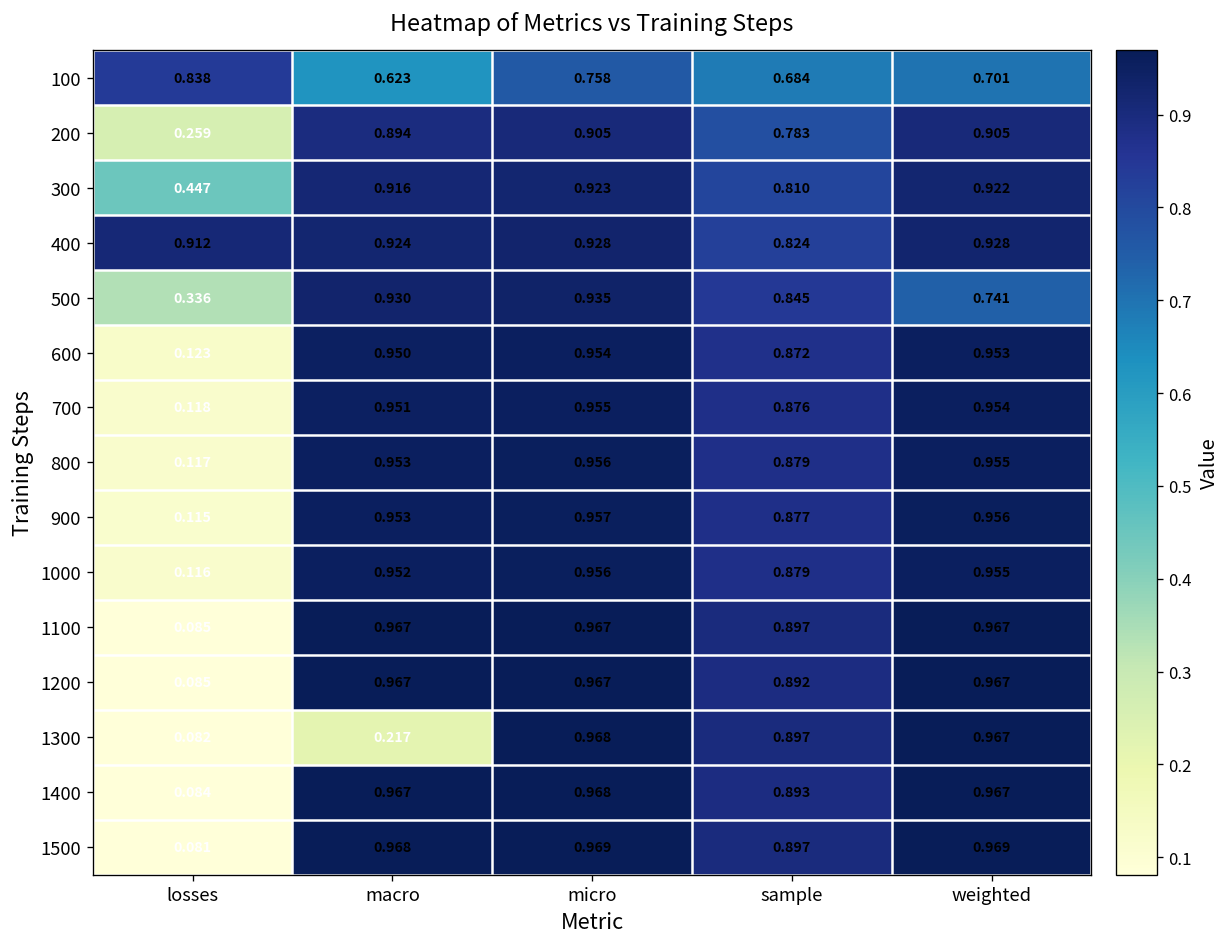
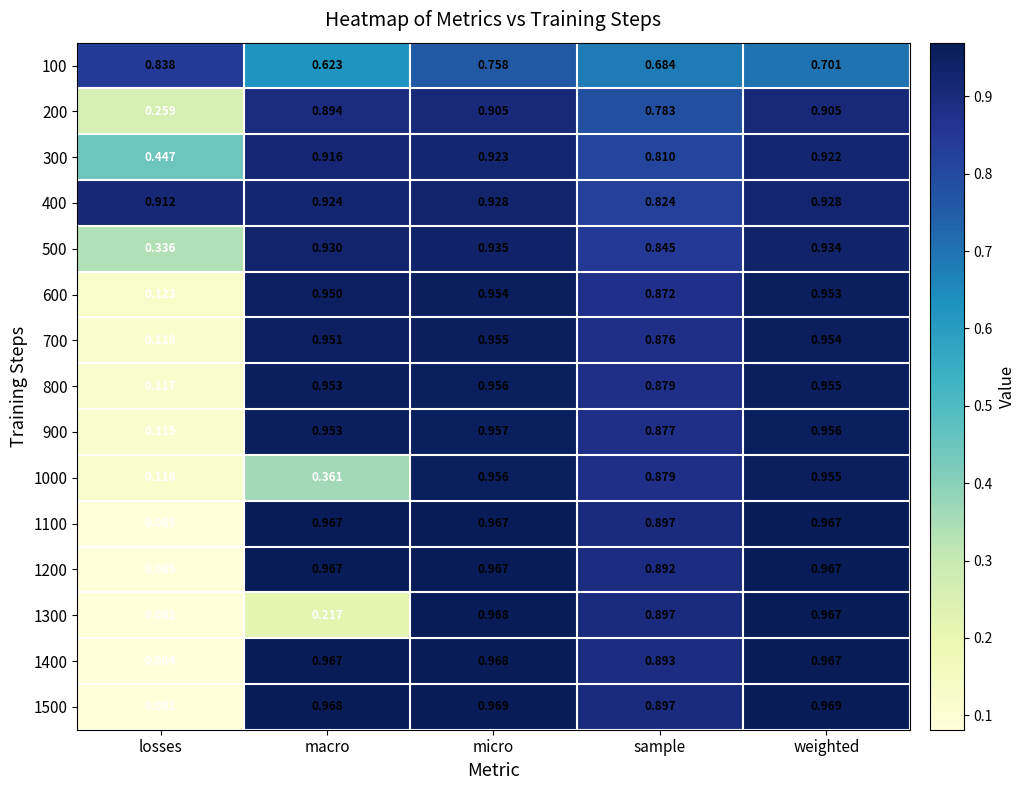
  {
    "100": {
      "losses": 0.838,
      "macro": 0.623,
      "micro": 0.758,
      "sample": 0.684,
      "weighted": 0.701
    },
    "200": {
      "losses": 0.259,
      "macro": 0.894,
      "micro": 0.905,
      "sample": 0.783,
      "weighted": 0.905
    },
    "300": {
      "losses": 0.447,
      "macro": 0.916,
      "micro": 0.923,
      "sample": 0.810,
      "weighted": 0.922
    },
    "400": {
      "losses": 0.912,
      "macro": 0.924,
      "micro": 0.928,
      "sample": 0.824,
      "weighted": 0.928
    },
    "500": {
      "losses": 0.336,
      "macro": 0.930,
      "micro": 0.935,
      "sample": 0.845,
-     "weighted": 0.741
+     "weighted": 0.934
    },
    "600": {
      "losses": 0.123,
      "macro": 0.950,
      "micro": 0.954,
      "sample": 0.872,
      "weighted": 0.953
    },
    "700": {
      "losses": 0.118,
      "macro": 0.951,
      "micro": 0.955,
      "sample": 0.876,
      "weighted": 0.954
    },
    "800": {
      "losses": 0.117,
      "macro": 0.953,
      "micro": 0.956,
      "sample": 0.879,
      "weighted": 0.955
    },
    "900": {
      "losses": 0.115,
      "macro": 0.953,
      "micro": 0.957,
      "sample": 0.877,
      "weighted": 0.956
    },
    "1000": {
      "losses": 0.116,
-     "macro": 0.952,
+     "macro": 0.361,
      "micro": 0.956,
      "sample": 0.879,
      "weighted": 0.955
    },
    "1100": {
      "macro": 0.967,
      "micro": 0.967,
      "sample": 0.897,
      "weighted": 0.967
    },
    "1200": {
      "macro": 0.967,
      "micro": 0.967,
      "sample": 0.892,
      "weighted": 0.967
    },
    "1300": {
      "macro": 0.217,
      "micro": 0.968,
      "sample": 0.897,
      "weighted": 0.967
    },
    "1400": {
      "macro": 0.967,
      "micro": 0.968,
      "sample": 0.893,
      "weighted": 0.967
    },
    "1500": {
      "macro": 0.968,
      "micro": 0.969,
      "sample": 0.897,
      "weighted": 0.969
    }
  }
